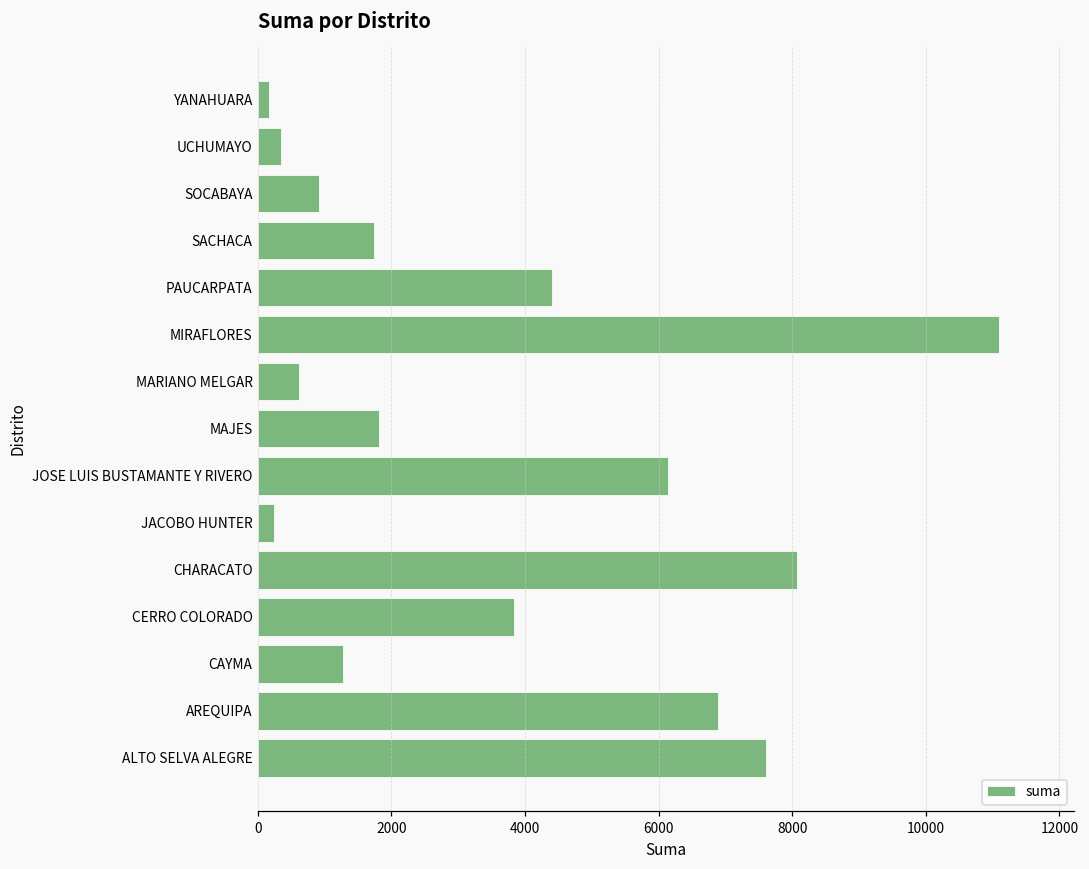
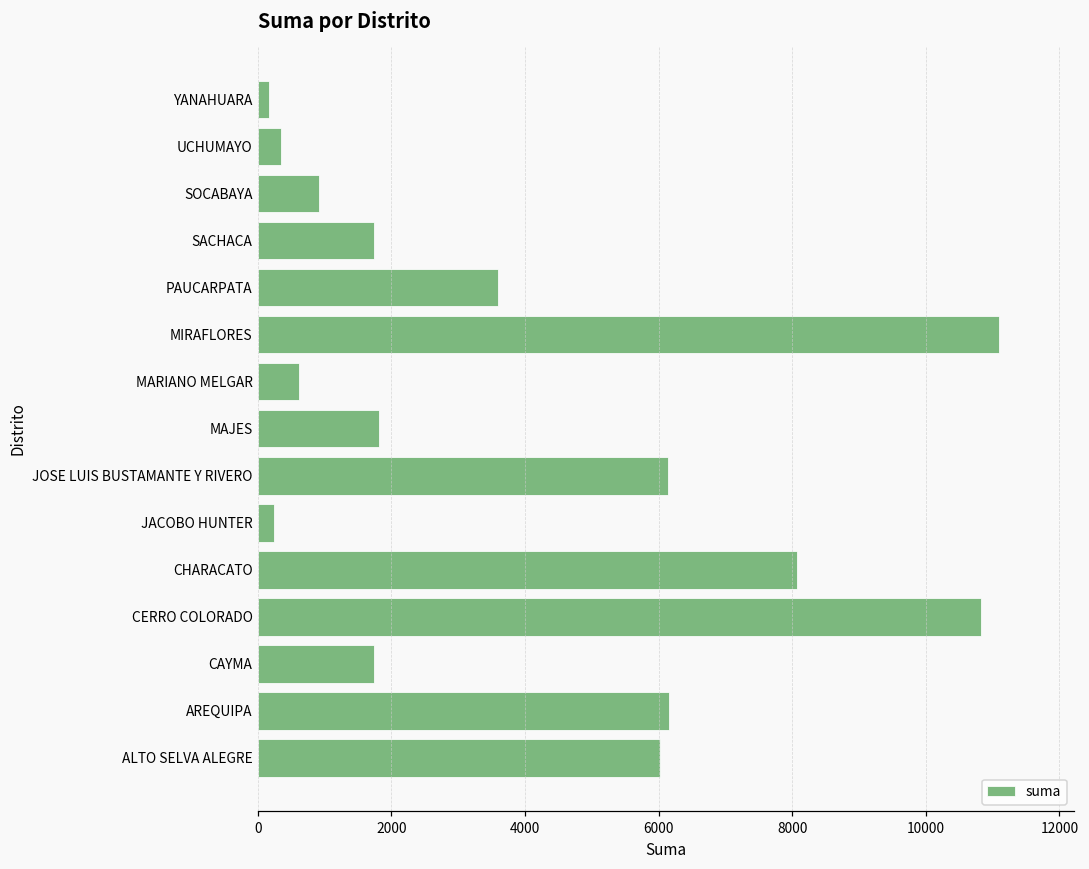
  {
    "YANAHUARA": 200,
    "UCHUMAYO": 400,
    "SOCABAYA": 900,
    "SACHACA": 1700,
-   "PAUCARPATA": 4400,
+   "PAUCARPATA": 3600,
    "MIRAFLORES": 11100,
    "MARIANO MELGAR": 600,
    "MAJES": 1800,
    "JOSE LUIS BUSTAMANTE Y RIVERO": 6100,
    "JACOBO HUNTER": 200,
    "CHARACATO": 8100,
-   "CERRO COLORADO": 3800,
-   "CAYMA": 1300,
-   "AREQUIPA": 6900,
-   "ALTO SELVA ALEGRE": 7600
+   "CERRO COLORADO": 10800,
+   "CAYMA": 1700,
+   "AREQUIPA": 6200,
+   "ALTO SELVA ALEGRE": 6000
  }
